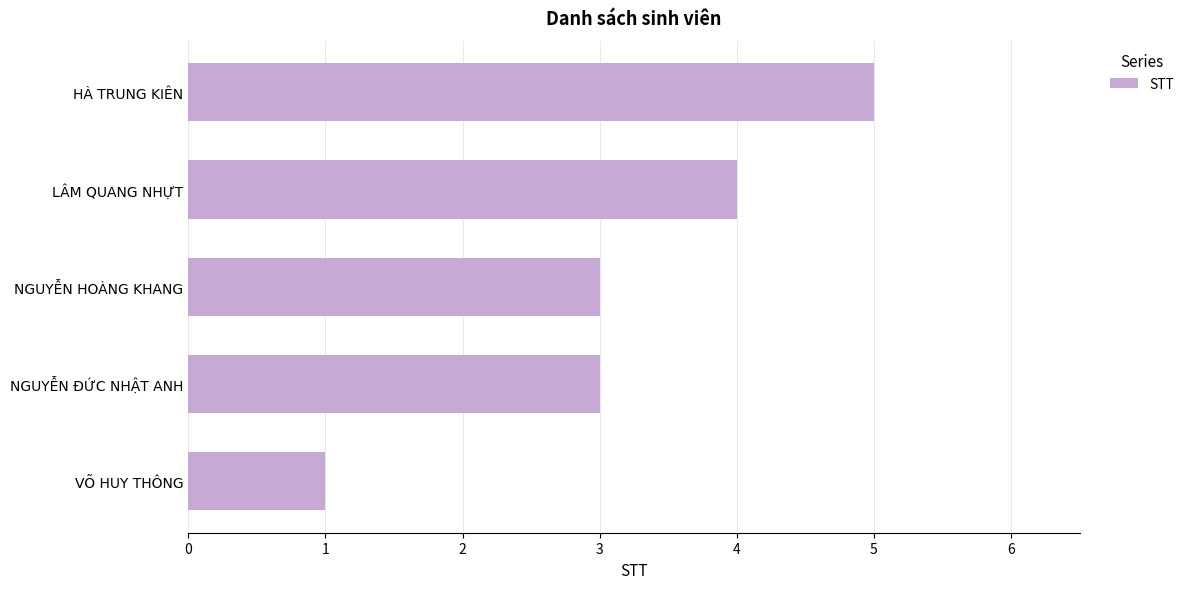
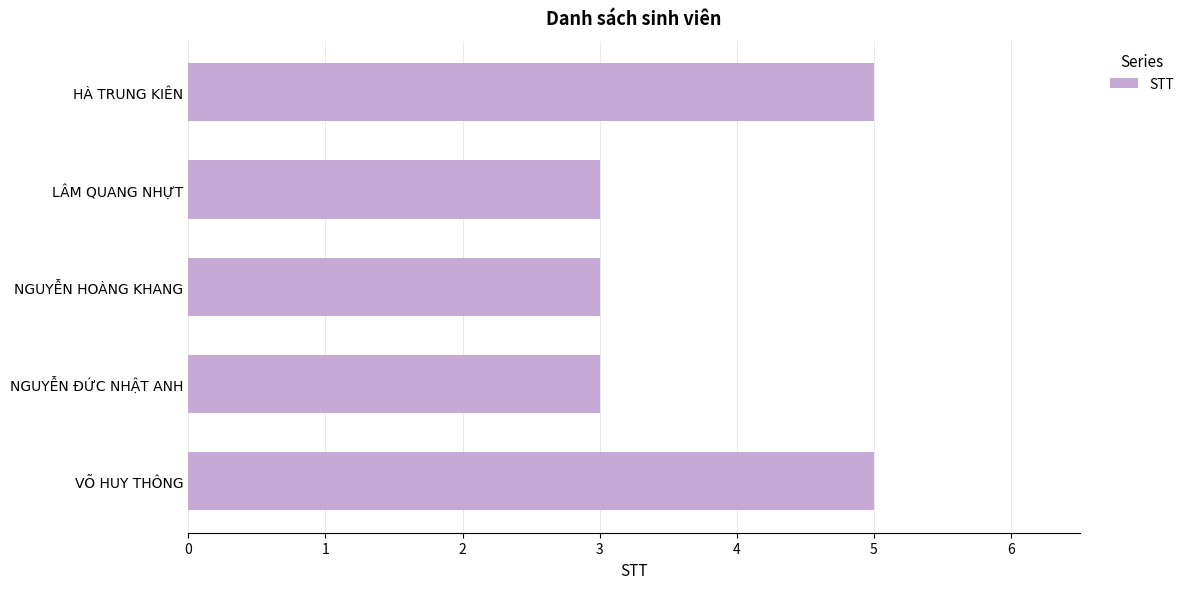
  {
    "HÀ TRUNG KIÊN": 5,
-   "LÂM QUANG NHỰT": 4,
+   "LÂM QUANG NHỰT": 3,
    "NGUYỄN HOÀNG KHANG": 3,
    "NGUYỄN ĐỨC NHẬT ANH": 3,
-   "VÕ HUY THÔNG": 1
+   "VÕ HUY THÔNG": 5
  }
